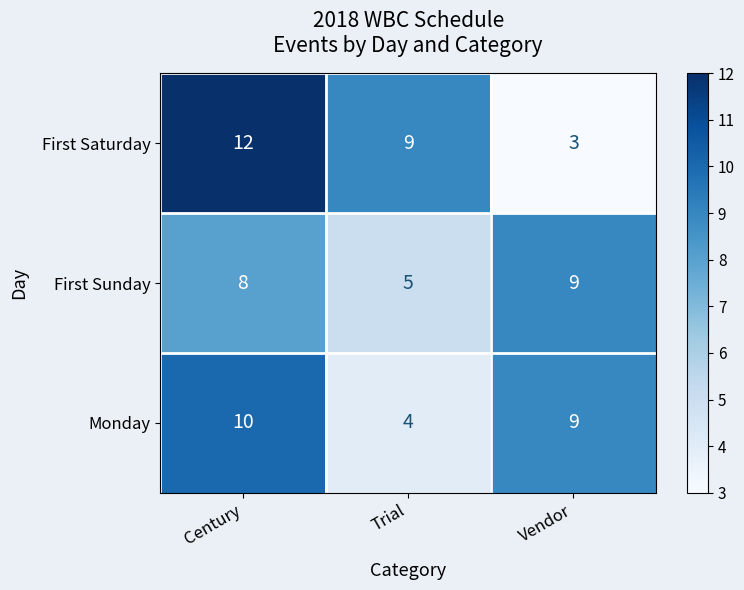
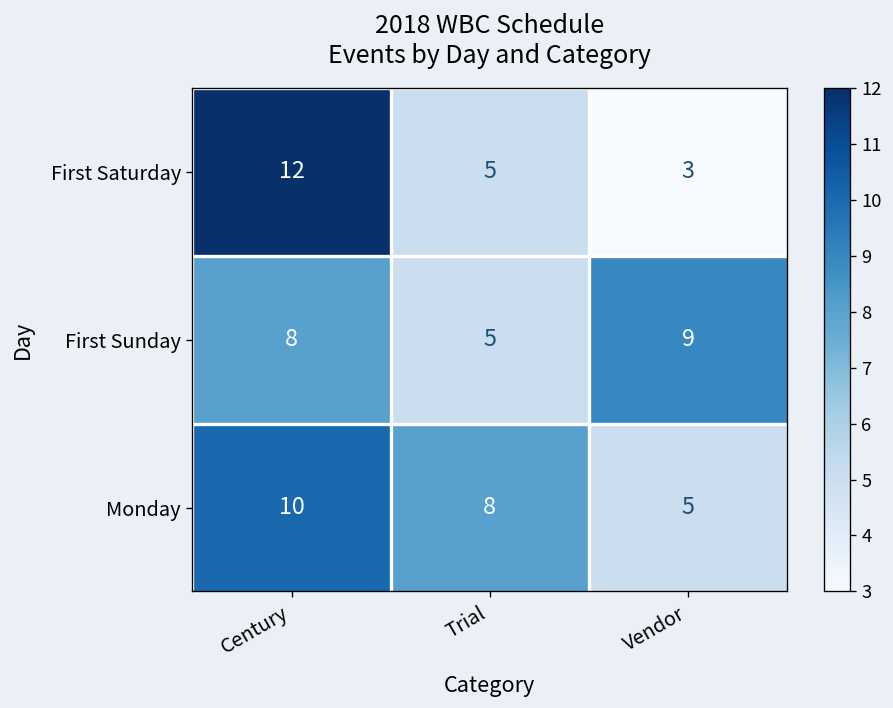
  {
    "First Saturday": {
      "Century": 12,
-     "Trial": 9,
+     "Trial": 5,
      "Vendor": 3
    },
    "First Sunday": {
      "Century": 8,
      "Trial": 5,
      "Vendor": 9
    },
    "Monday": {
      "Century": 10,
-     "Trial": 4,
-     "Vendor": 9
+     "Trial": 8,
+     "Vendor": 5
    }
  }
